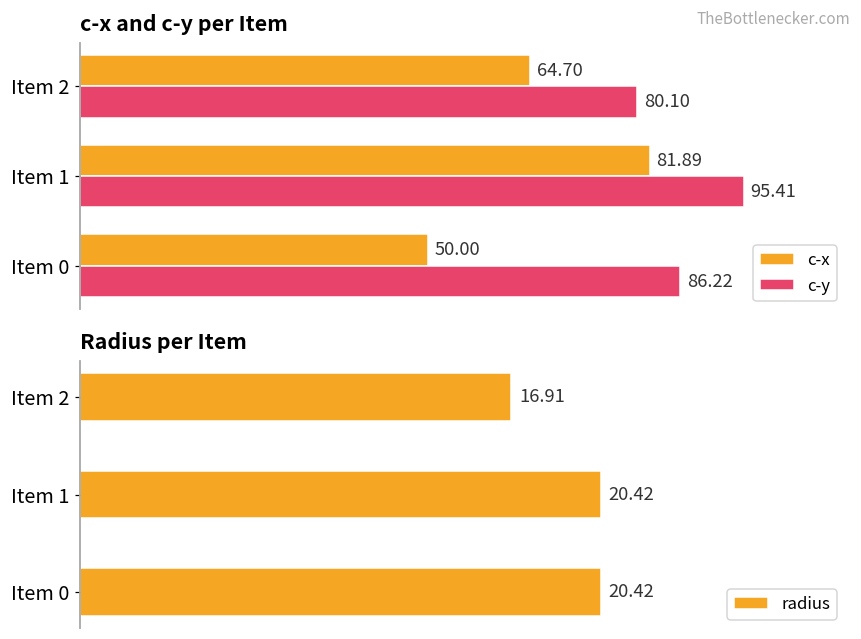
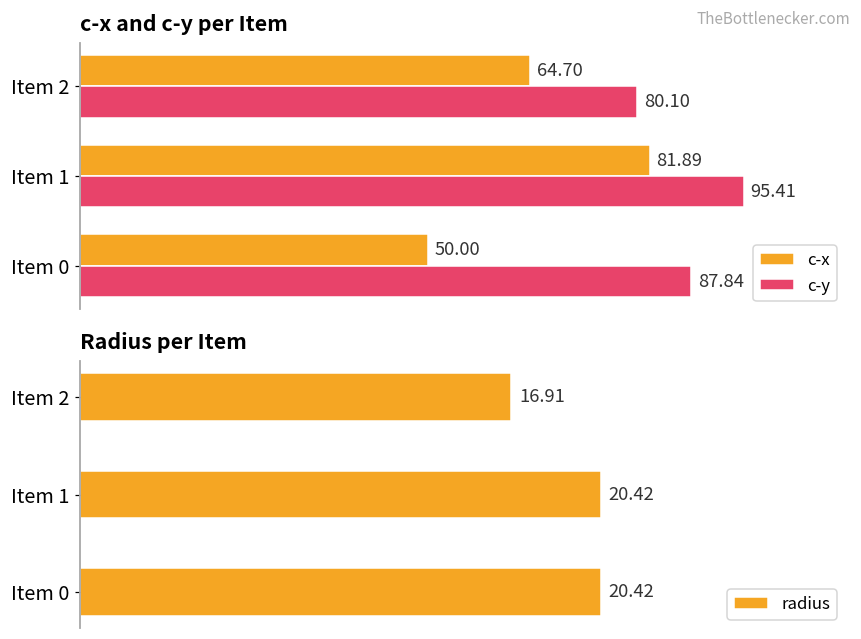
  {
    "c-x and c-y per Item": {
      "c-x": {
        "Item 2": 64.70,
        "Item 1": 81.89,
        "Item 0": 50.00
      },
      "c-y": {
        "Item 2": 80.10,
        "Item 1": 95.41,
-       "Item 0": 86.22
+       "Item 0": 87.84
      }
    },
    "Radius per Item": {
      "Item 2": 16.91,
      "Item 1": 20.42,
      "Item 0": 20.42
    }
  }
